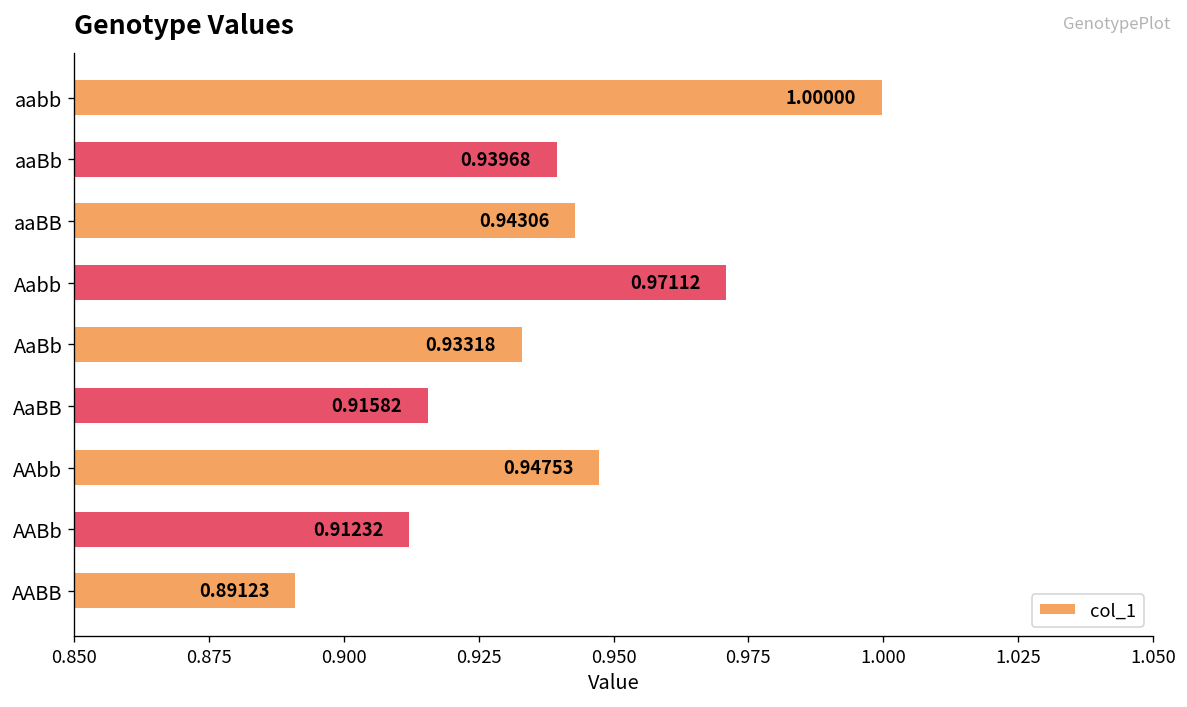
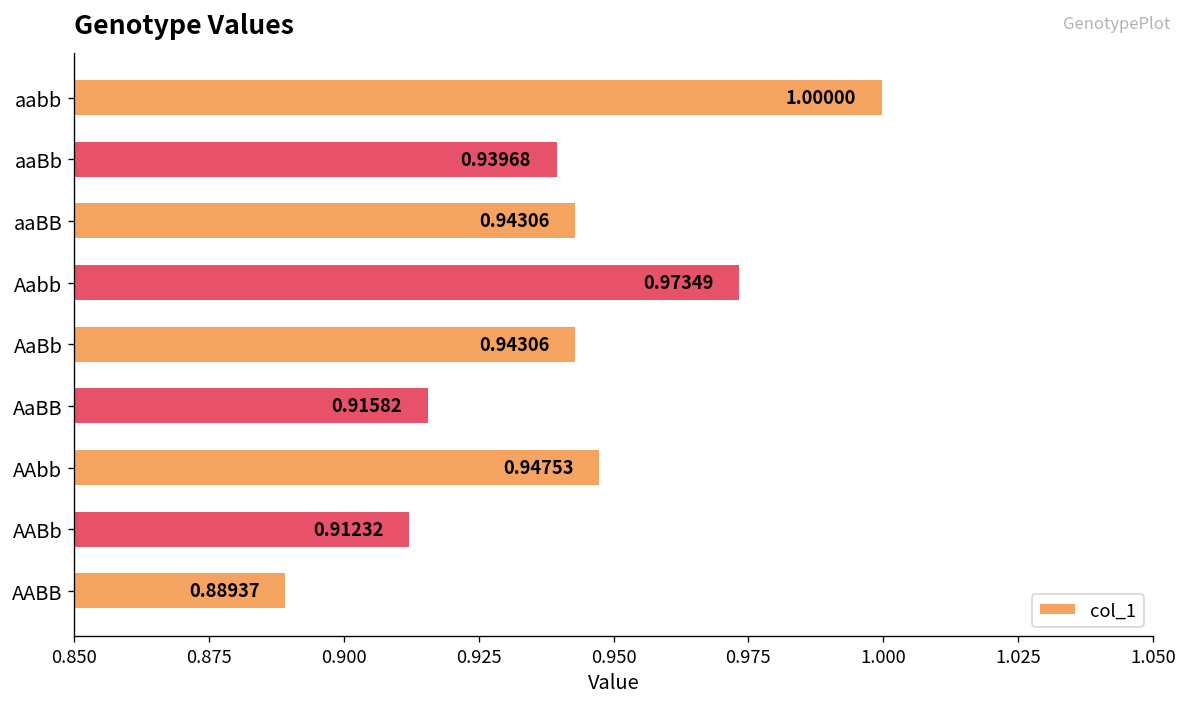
  {
    "aabb": 1.00000,
    "aaBb": 0.93968,
    "aaBB": 0.94306,
-   "Aabb": 0.97112,
-   "AaBb": 0.93318,
+   "Aabb": 0.97349,
+   "AaBb": 0.94306,
    "AaBB": 0.91582,
    "AAbb": 0.94753,
    "AABb": 0.91232,
-   "AABB": 0.89123
+   "AABB": 0.88937
  }
